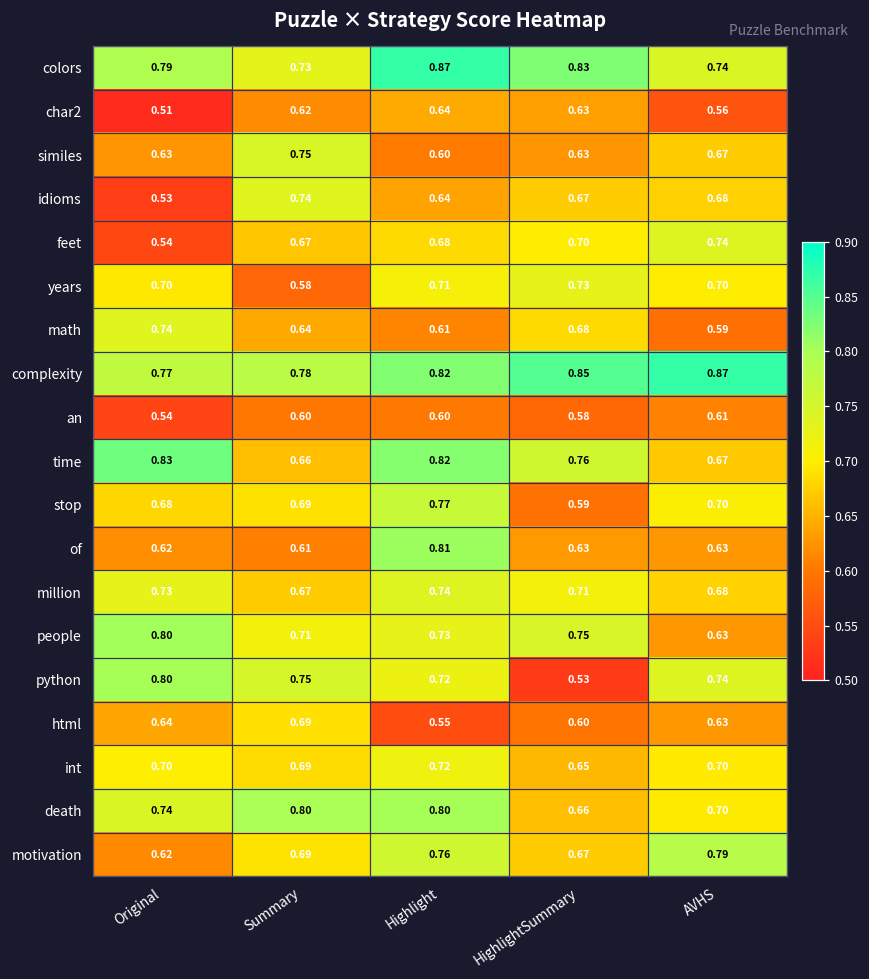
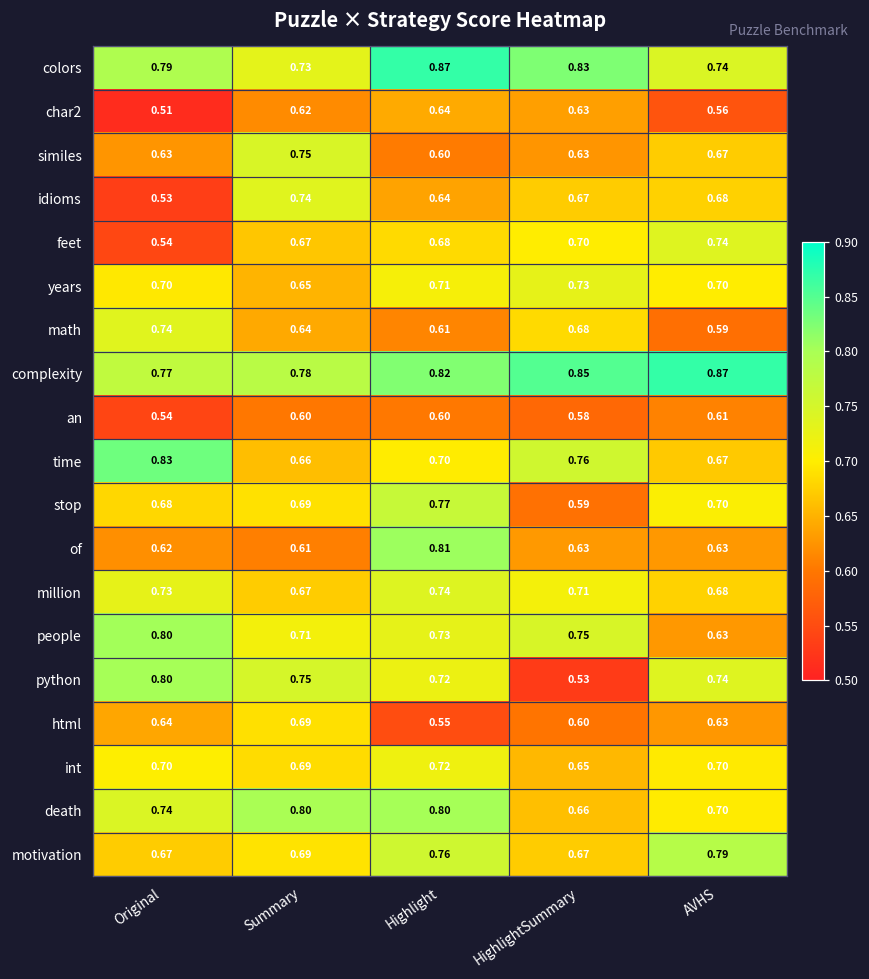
  {
    "colors": {
      "Original": 0.79,
      "Summary": 0.73,
      "Highlight": 0.87,
      "HighlightSummary": 0.83,
      "AVHS": 0.74
    },
    "char2": {
      "Original": 0.51,
      "Summary": 0.62,
      "Highlight": 0.64,
      "HighlightSummary": 0.63,
      "AVHS": 0.56
    },
    "similes": {
      "Original": 0.63,
      "Summary": 0.75,
      "Highlight": 0.60,
      "HighlightSummary": 0.63,
      "AVHS": 0.67
    },
    "idioms": {
      "Original": 0.53,
      "Summary": 0.74,
      "Highlight": 0.64,
      "HighlightSummary": 0.67,
      "AVHS": 0.68
    },
    "feet": {
      "Original": 0.54,
      "Summary": 0.67,
      "Highlight": 0.68,
      "HighlightSummary": 0.70,
      "AVHS": 0.74
    },
    "years": {
      "Original": 0.70,
-     "Summary": 0.58,
+     "Summary": 0.65,
      "Highlight": 0.71,
      "HighlightSummary": 0.73,
      "AVHS": 0.70
    },
    "math": {
      "Original": 0.74,
      "Summary": 0.64,
      "Highlight": 0.61,
      "HighlightSummary": 0.68,
      "AVHS": 0.59
    },
    "complexity": {
      "Original": 0.77,
      "Summary": 0.78,
      "Highlight": 0.82,
      "HighlightSummary": 0.85,
      "AVHS": 0.87
    },
    "an": {
      "Original": 0.54,
      "Summary": 0.60,
      "Highlight": 0.60,
      "HighlightSummary": 0.58,
      "AVHS": 0.61
    },
    "time": {
      "Original": 0.83,
      "Summary": 0.66,
-     "Highlight": 0.82,
+     "Highlight": 0.70,
      "HighlightSummary": 0.76,
      "AVHS": 0.67
    },
    "stop": {
      "Original": 0.68,
      "Summary": 0.69,
      "Highlight": 0.77,
      "HighlightSummary": 0.59,
      "AVHS": 0.70
    },
    "of": {
      "Original": 0.62,
      "Summary": 0.61,
      "Highlight": 0.81,
      "HighlightSummary": 0.63,
      "AVHS": 0.63
    },
    "million": {
      "Original": 0.73,
      "Summary": 0.67,
      "Highlight": 0.74,
      "HighlightSummary": 0.71,
      "AVHS": 0.68
    },
    "people": {
      "Original": 0.80,
      "Summary": 0.71,
      "Highlight": 0.73,
      "HighlightSummary": 0.75,
      "AVHS": 0.63
    },
    "python": {
      "Original": 0.80,
      "Summary": 0.75,
      "Highlight": 0.72,
      "HighlightSummary": 0.53,
      "AVHS": 0.74
    },
    "html": {
      "Original": 0.64,
      "Summary": 0.69,
      "Highlight": 0.55,
      "HighlightSummary": 0.60,
      "AVHS": 0.63
    },
    "int": {
      "Original": 0.70,
      "Summary": 0.69,
      "Highlight": 0.72,
      "HighlightSummary": 0.65,
      "AVHS": 0.70
    },
    "death": {
      "Original": 0.74,
      "Summary": 0.80,
      "Highlight": 0.80,
      "HighlightSummary": 0.66,
      "AVHS": 0.70
    },
    "motivation": {
-     "Original": 0.62,
+     "Original": 0.67,
      "Summary": 0.69,
      "Highlight": 0.76,
      "HighlightSummary": 0.67,
      "AVHS": 0.79
    }
  }
